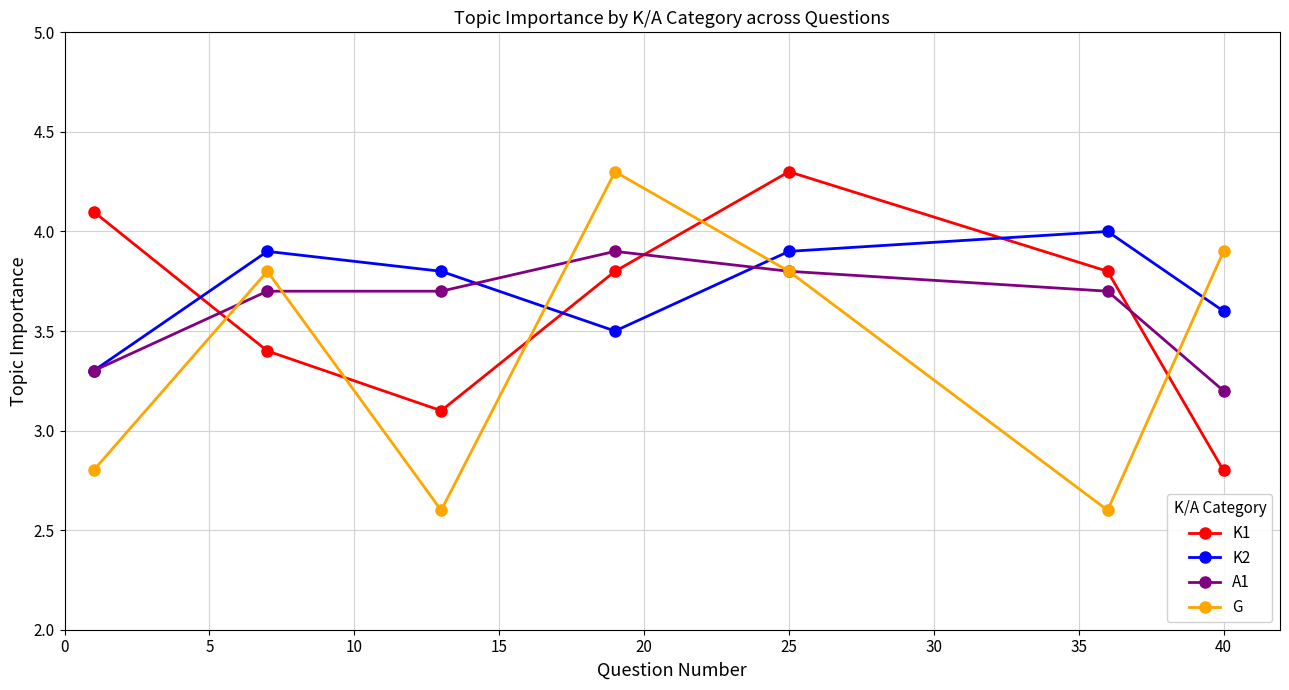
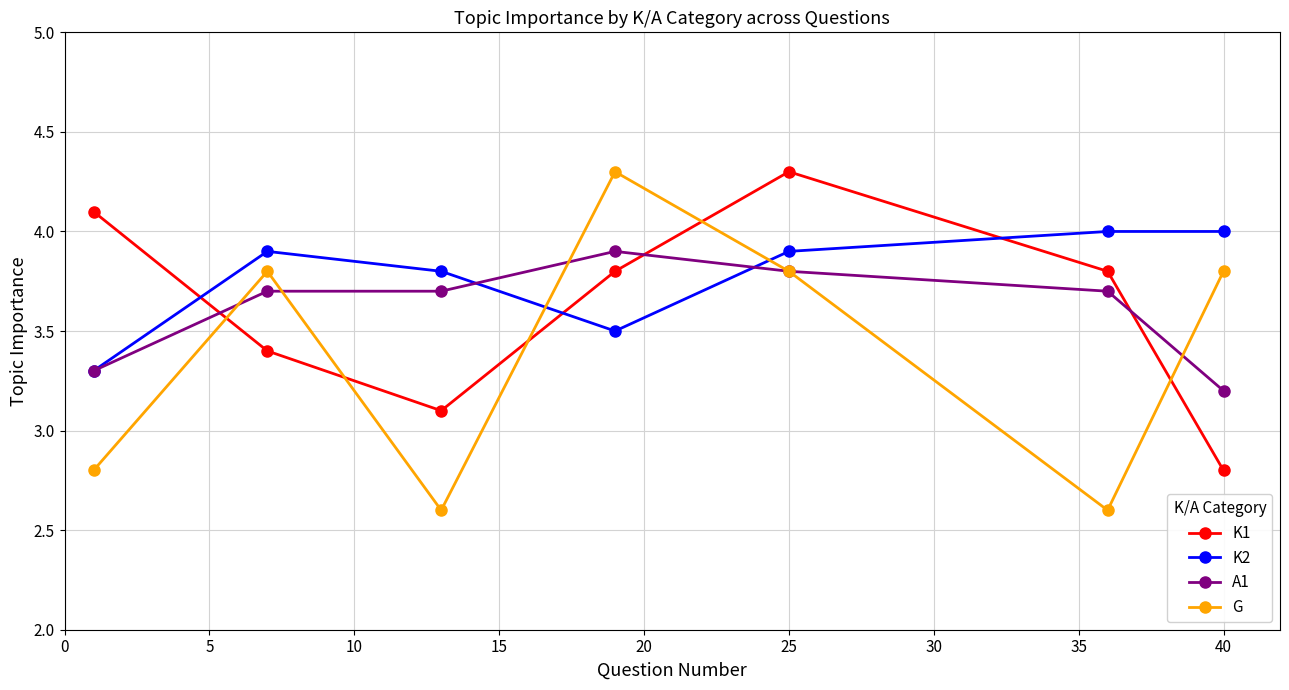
  {
    "K1": {
      "25": 4.3,
      "40": 2.8
    },
    "K2": {
      "25": 3.9,
-     "40": 3.6
+     "40": 4.0
    },
    "A1": {
      "40": 3.2
    },
    "G": {
-     "40": 3.9
+     "40": 3.8
    }
  }
